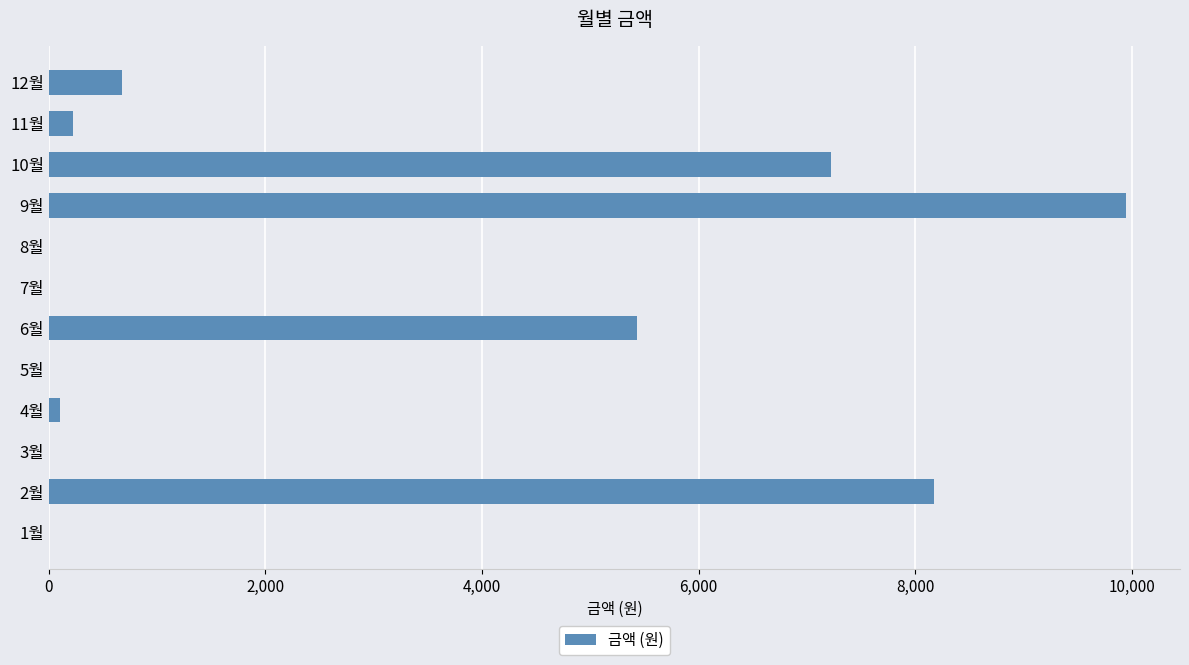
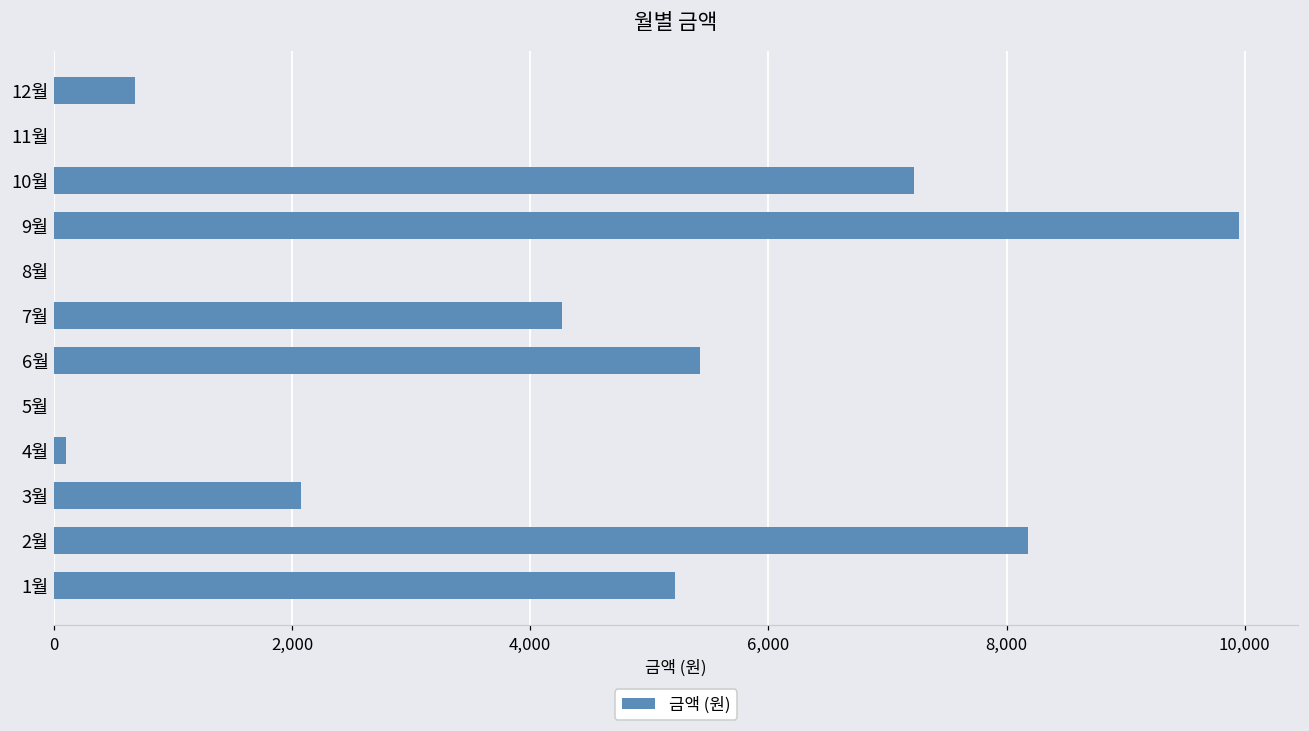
  {
    "12월": "680",
-   "11월": "220",
+   "11월": "0",
    "10월": "7,220",
    "9월": "9,950",
    "8월": "0",
-   "7월": "0",
+   "7월": "4,260",
    "6월": "5,430",
    "5월": "0",
    "4월": "100",
-   "3월": "0",
+   "3월": "2,080",
    "2월": "8,180",
-   "1월": "0"
+   "1월": "5,210"
  }
